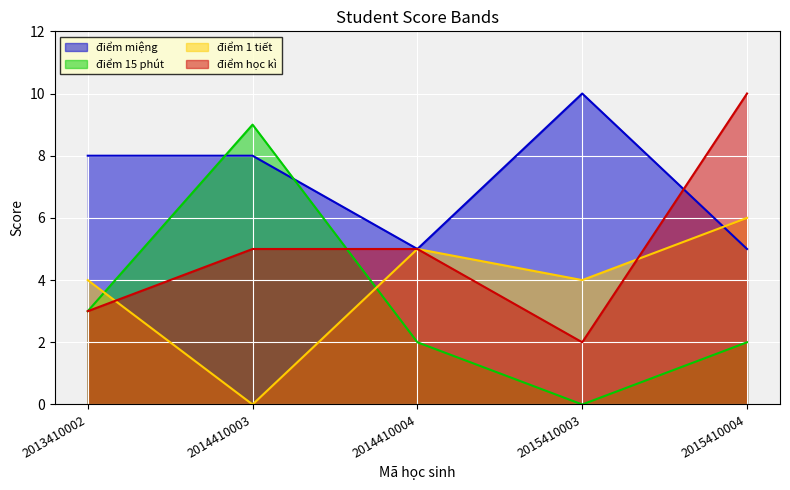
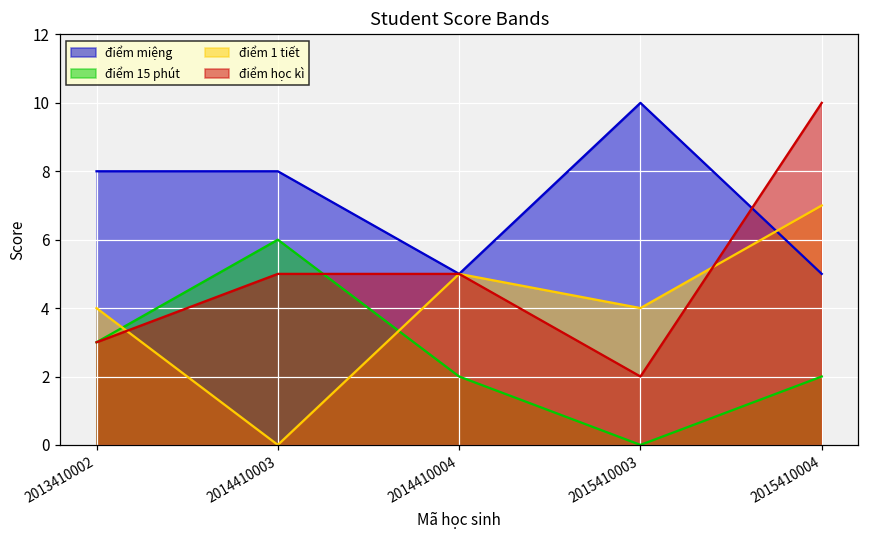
  {
    "điểm miệng": {
      "2013410002": 8,
      "2014410003": 8,
      "2015410003": 10,
      "2015410004": 5
    },
    "điểm 15 phút": {
-     "2014410003": 9,
+     "2014410003": 6,
      "2014410004": 2,
      "2015410003": 0,
      "2015410004": 2
    },
    "điểm 1 tiết": {
      "2013410002": 4,
      "2014410003": 0,
      "2015410003": 4,
-     "2015410004": 6
+     "2015410004": 7
    },
    "điểm học kì": {
      "2014410003": 5,
      "2015410003": 2,
      "2015410004": 10
    }
  }
